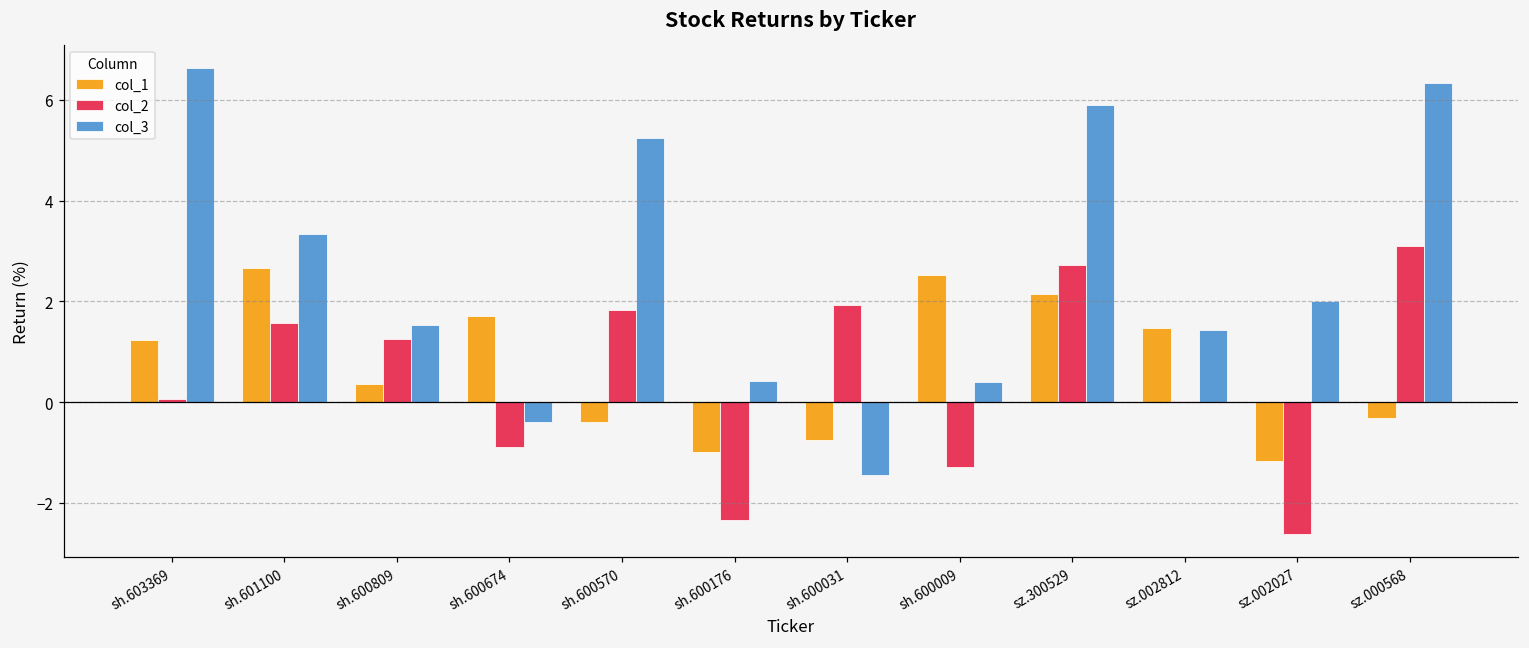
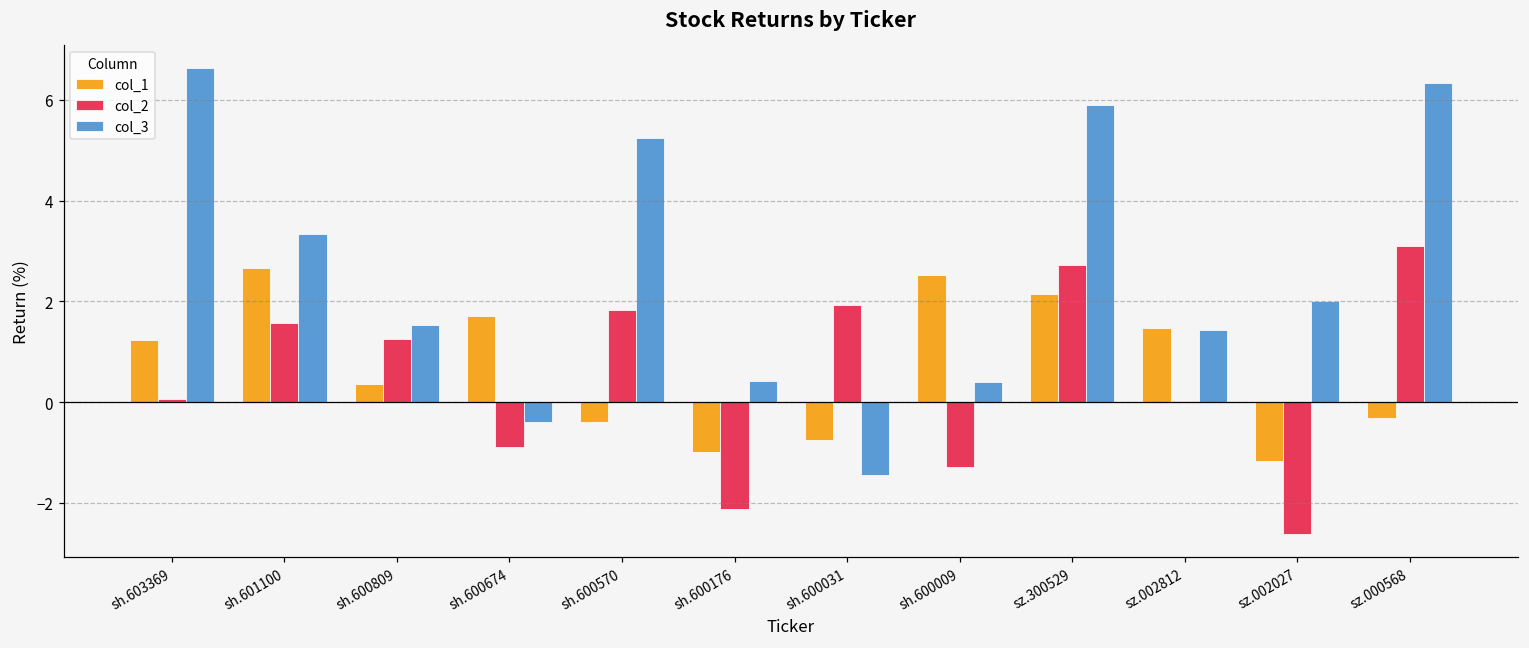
  {
    "col_1": {
      "sh.603369": 1.2,
      "sh.601100": 2.7,
      "sh.600809": 0.4,
      "sh.600674": 1.7,
      "sh.600570": -0.4,
      "sh.600176": -1.0,
      "sh.600031": -0.8,
      "sh.600009": 2.5,
      "sz.300529": 2.1,
      "sz.002812": 1.5,
      "sz.002027": -1.2,
      "sz.000568": -0.3
    },
    "col_2": {
      "sh.603369": 0.1,
      "sh.601100": 1.6,
      "sh.600809": 1.3,
      "sh.600674": -0.9,
      "sh.600570": 1.8,
-     "sh.600176": -2.3,
+     "sh.600176": -2.1,
      "sh.600031": 1.9,
      "sh.600009": -1.3,
      "sz.300529": 2.7,
      "sz.002027": -2.6,
      "sz.000568": 3.1
    },
    "col_3": {
      "sh.603369": 6.6,
      "sh.601100": 3.3,
      "sh.600809": 1.5,
      "sh.600674": -0.4,
      "sh.600570": 5.3,
      "sh.600176": 0.4,
      "sh.600031": -1.5,
      "sh.600009": 0.4,
      "sz.300529": 5.9,
      "sz.002812": 1.4,
      "sz.002027": 2.0,
      "sz.000568": 6.3
    }
  }
